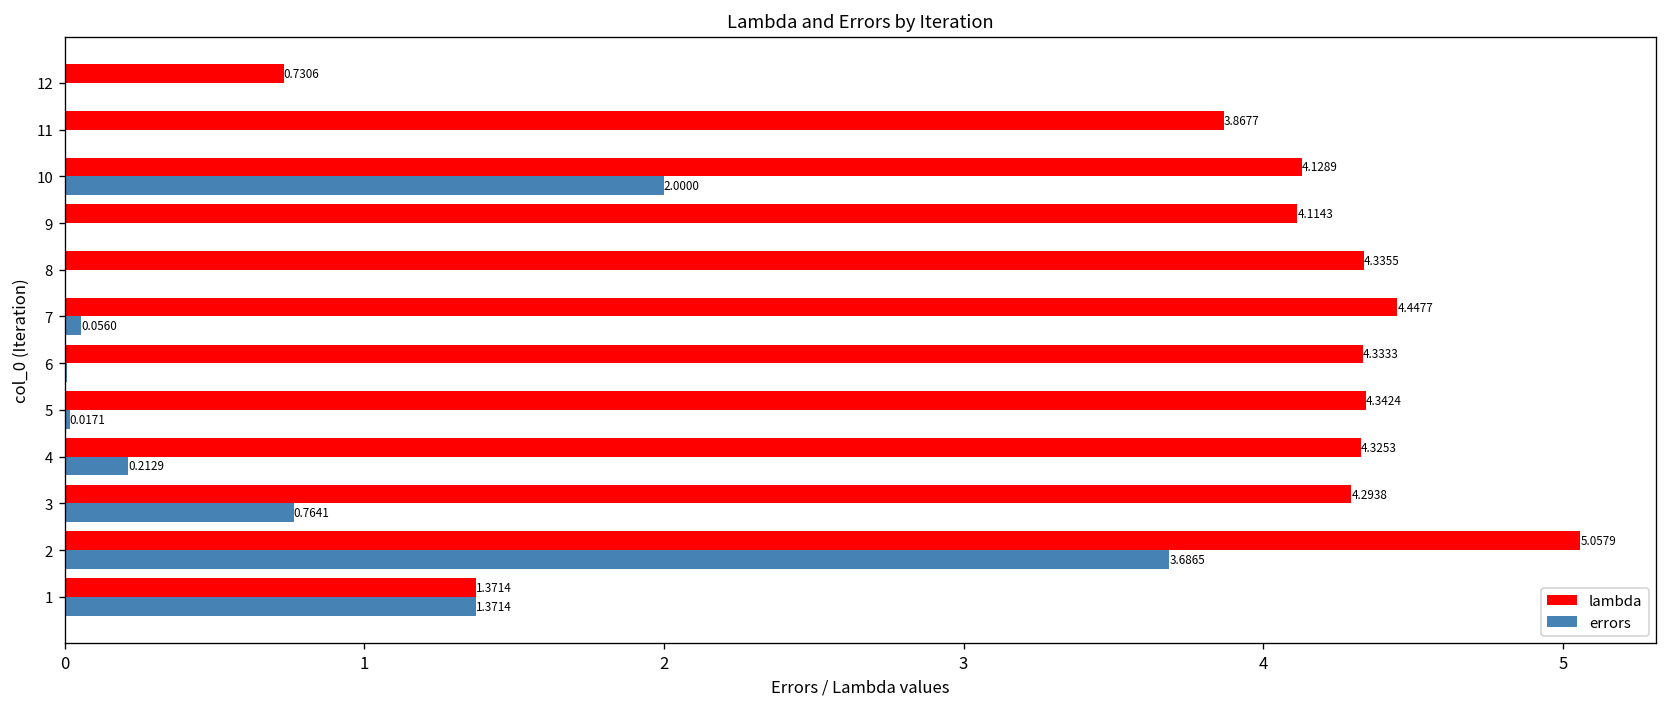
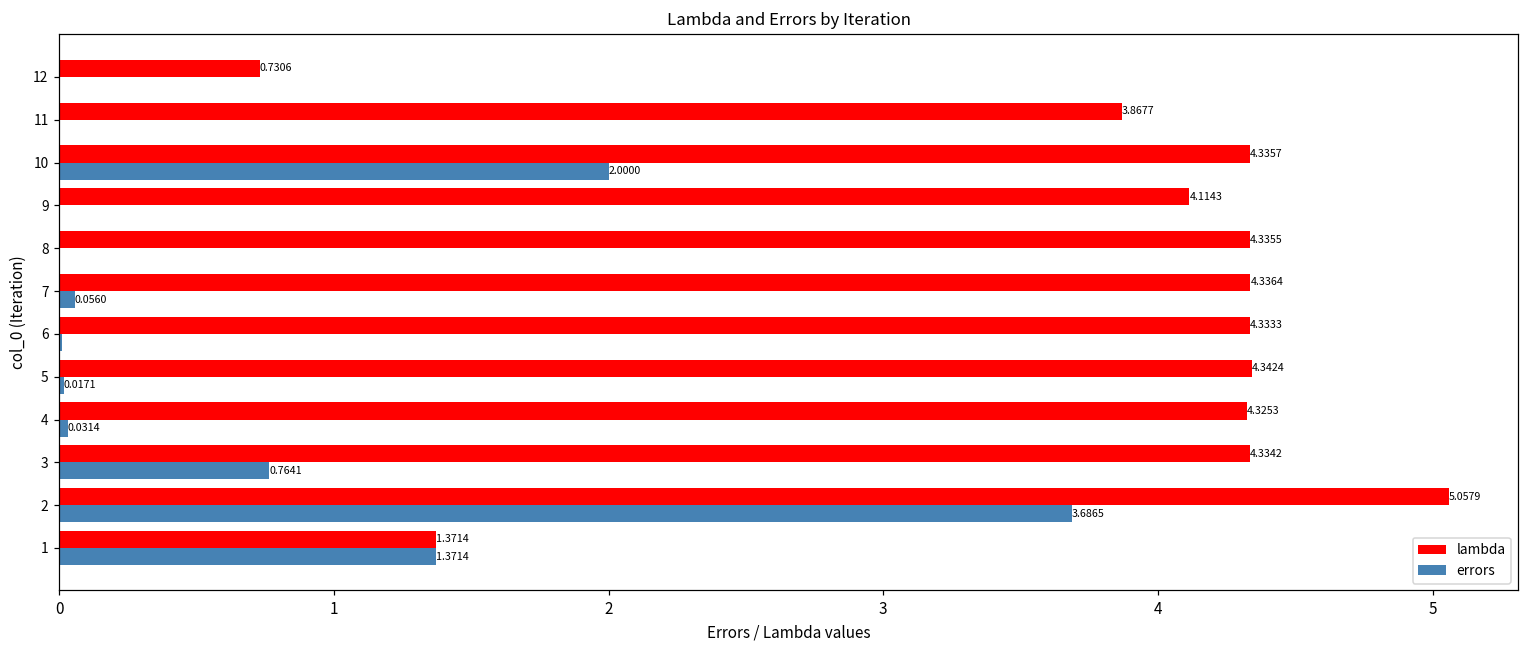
  {
    "lambda": {
      "12": 0.7306,
      "11": 3.8677,
-     "10": 4.1289,
+     "10": 4.3357,
      "9": 4.1143,
      "8": 4.3355,
-     "7": 4.4477,
+     "7": 4.3364,
      "6": 4.3333,
      "5": 4.3424,
      "4": 4.3253,
-     "3": 4.2938,
+     "3": 4.3342,
      "2": 5.0579,
      "1": 1.3714
    },
    "errors": {
      "10": 2.0000,
      "7": 0.0560,
      "5": 0.0171,
-     "4": 0.2129,
+     "4": 0.0314,
      "3": 0.7641,
      "2": 3.6865,
      "1": 1.3714
    }
  }
